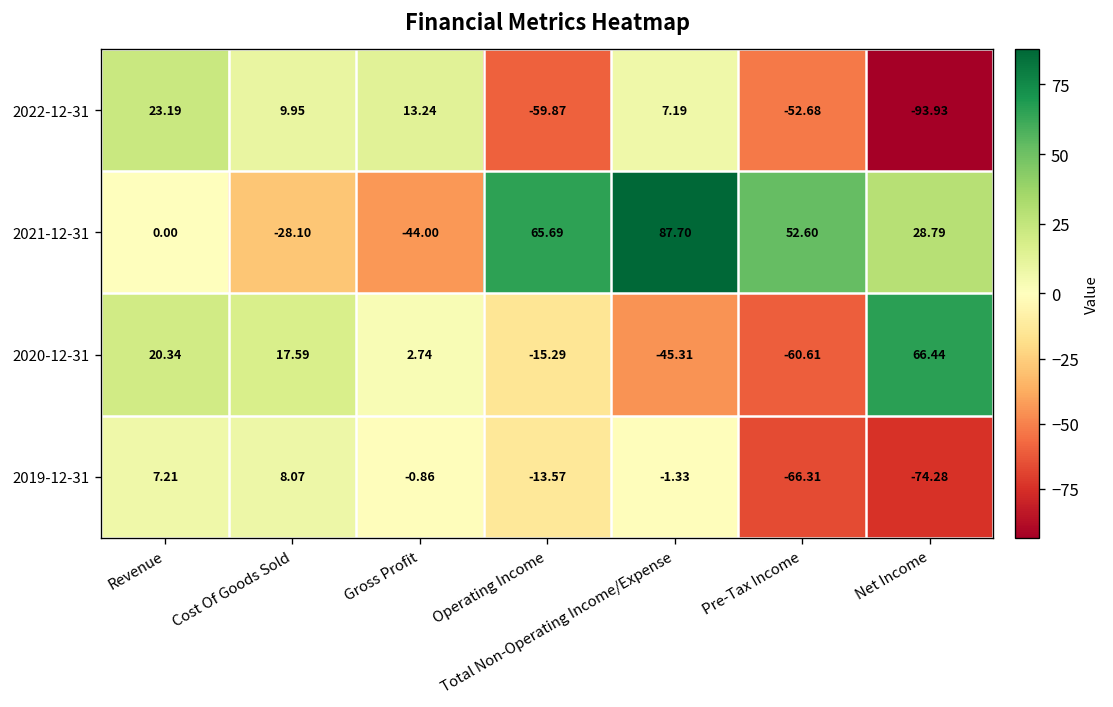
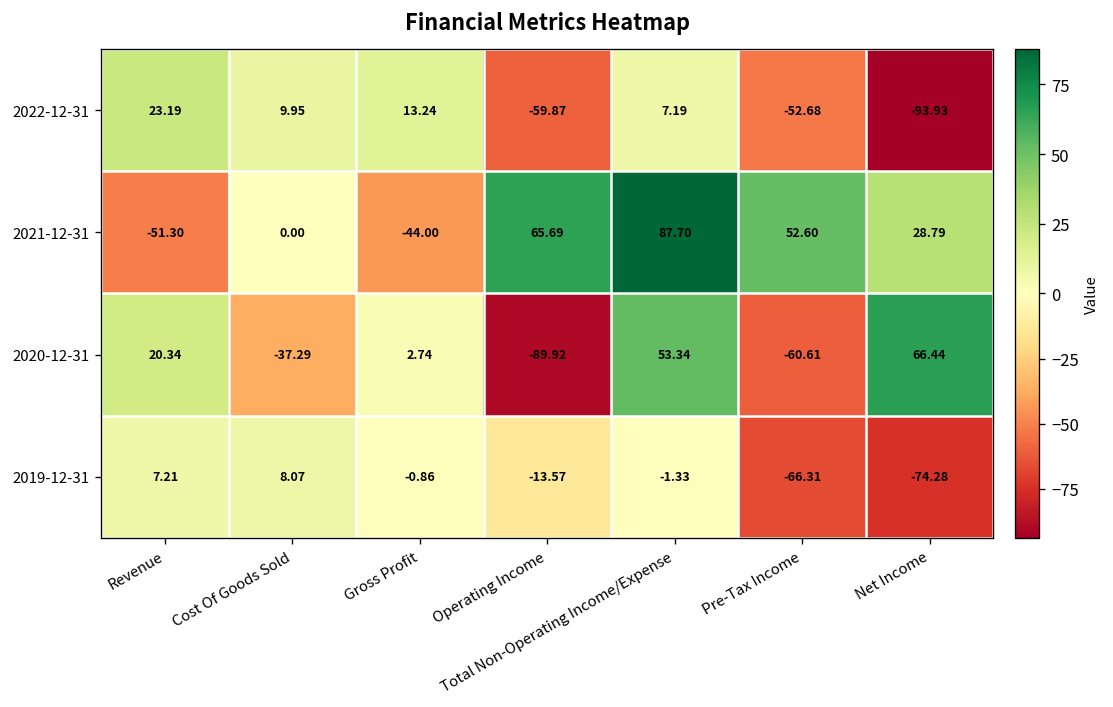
  {
    "2022-12-31": {
      "Revenue": 23.19,
      "Cost Of Goods Sold": 9.95,
      "Gross Profit": 13.24,
      "Operating Income": -59.87,
      "Total Non-Operating Income/Expense": 7.19,
      "Pre-Tax Income": -52.68,
      "Net Income": -93.93
    },
    "2021-12-31": {
-     "Revenue": 0.00,
-     "Cost Of Goods Sold": -28.10,
+     "Revenue": -51.30,
+     "Cost Of Goods Sold": 0.00,
      "Gross Profit": -44.00,
      "Operating Income": 65.69,
      "Total Non-Operating Income/Expense": 87.70,
      "Pre-Tax Income": 52.60,
      "Net Income": 28.79
    },
    "2020-12-31": {
      "Revenue": 20.34,
-     "Cost Of Goods Sold": 17.59,
+     "Cost Of Goods Sold": -37.29,
      "Gross Profit": 2.74,
-     "Operating Income": -15.29,
-     "Total Non-Operating Income/Expense": -45.31,
+     "Operating Income": -89.92,
+     "Total Non-Operating Income/Expense": 53.34,
      "Pre-Tax Income": -60.61,
      "Net Income": 66.44
    },
    "2019-12-31": {
      "Revenue": 7.21,
      "Cost Of Goods Sold": 8.07,
      "Gross Profit": -0.86,
      "Operating Income": -13.57,
      "Total Non-Operating Income/Expense": -1.33,
      "Pre-Tax Income": -66.31,
      "Net Income": -74.28
    }
  }
